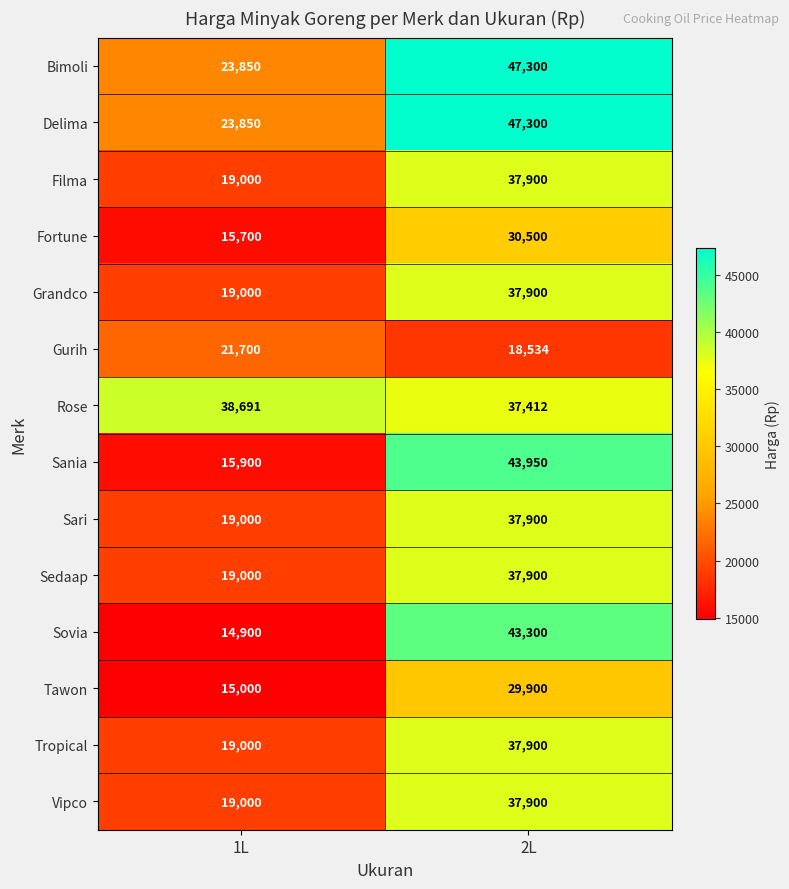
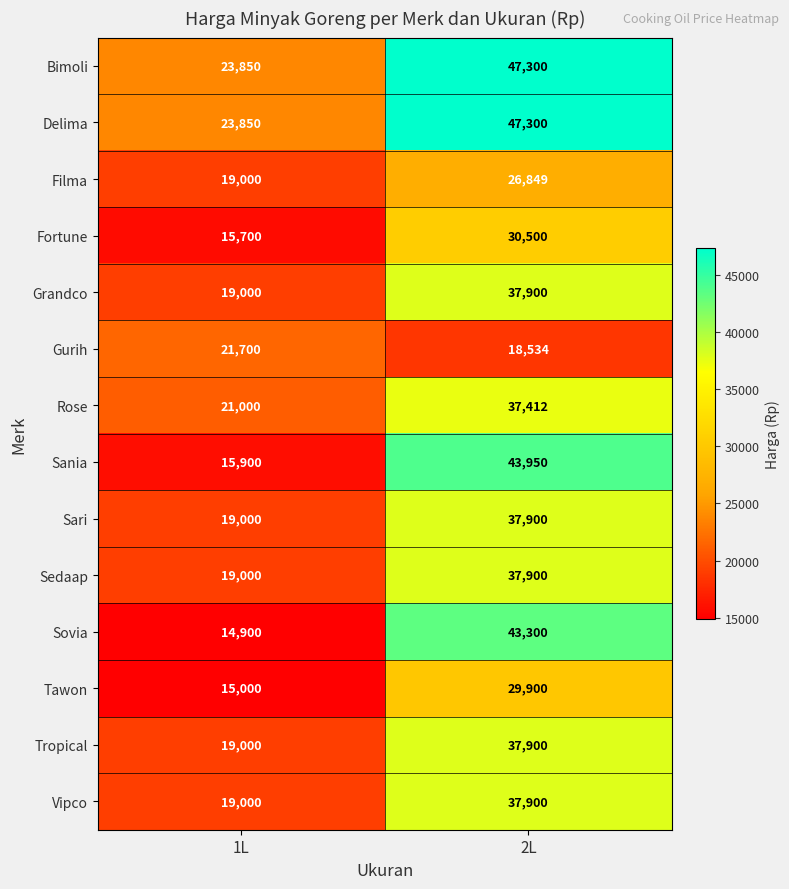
  {
    "Bimoli": {
      "1L": "23,850",
      "2L": "47,300"
    },
    "Delima": {
      "1L": "23,850",
      "2L": "47,300"
    },
    "Filma": {
      "1L": "19,000",
-     "2L": "37,900"
+     "2L": "26,849"
    },
    "Fortune": {
      "1L": "15,700",
      "2L": "30,500"
    },
    "Grandco": {
      "1L": "19,000",
      "2L": "37,900"
    },
    "Gurih": {
      "1L": "21,700",
      "2L": "18,534"
    },
    "Rose": {
-     "1L": "38,691",
+     "1L": "21,000",
      "2L": "37,412"
    },
    "Sania": {
      "1L": "15,900",
      "2L": "43,950"
    },
    "Sari": {
      "1L": "19,000",
      "2L": "37,900"
    },
    "Sedaap": {
      "1L": "19,000",
      "2L": "37,900"
    },
    "Sovia": {
      "1L": "14,900",
      "2L": "43,300"
    },
    "Tawon": {
      "1L": "15,000",
      "2L": "29,900"
    },
    "Tropical": {
      "1L": "19,000",
      "2L": "37,900"
    },
    "Vipco": {
      "1L": "19,000",
      "2L": "37,900"
    }
  }
